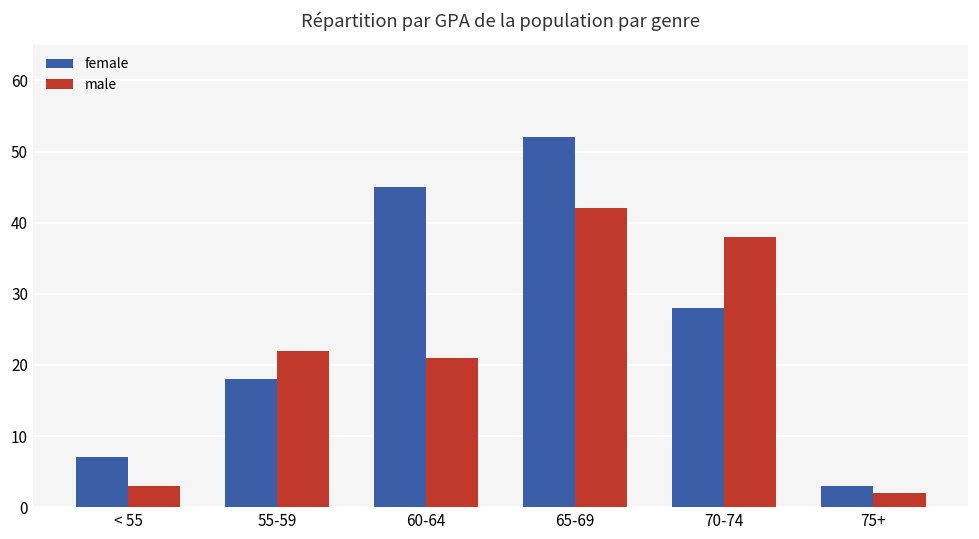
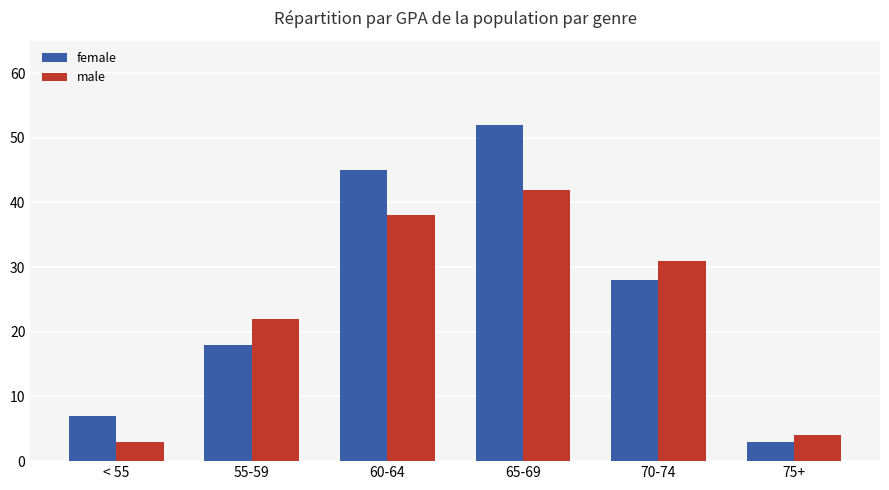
  {
    "female": {
      "< 55": 7,
      "55-59": 18,
      "60-64": 45,
      "65-69": 52,
      "70-74": 28,
      "75+": 3
    },
    "male": {
      "< 55": 3,
      "55-59": 22,
-     "60-64": 21,
+     "60-64": 38,
      "65-69": 42,
-     "70-74": 38,
-     "75+": 2
+     "70-74": 31,
+     "75+": 4
    }
  }
